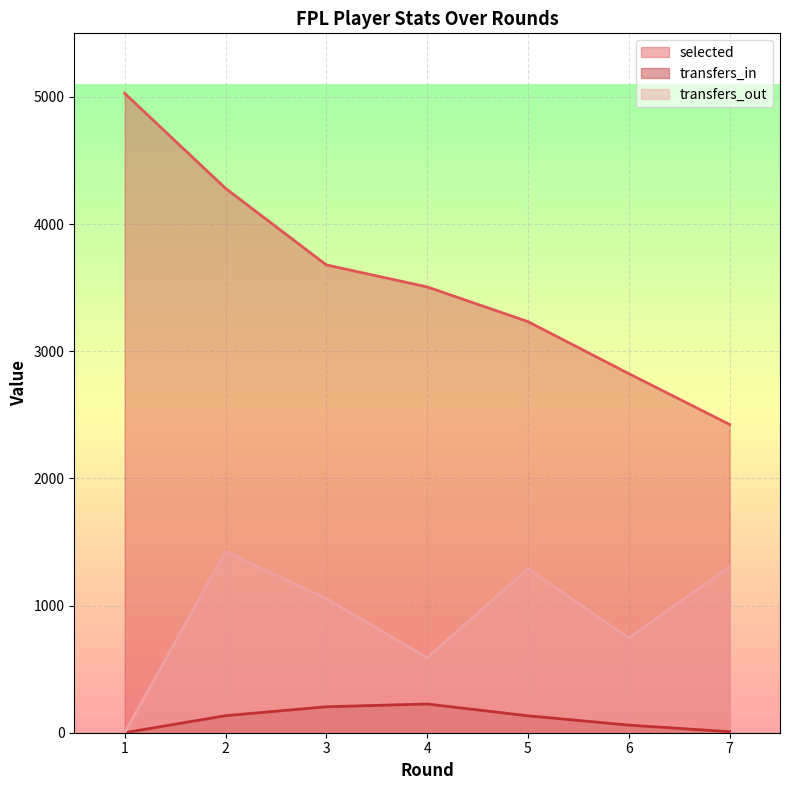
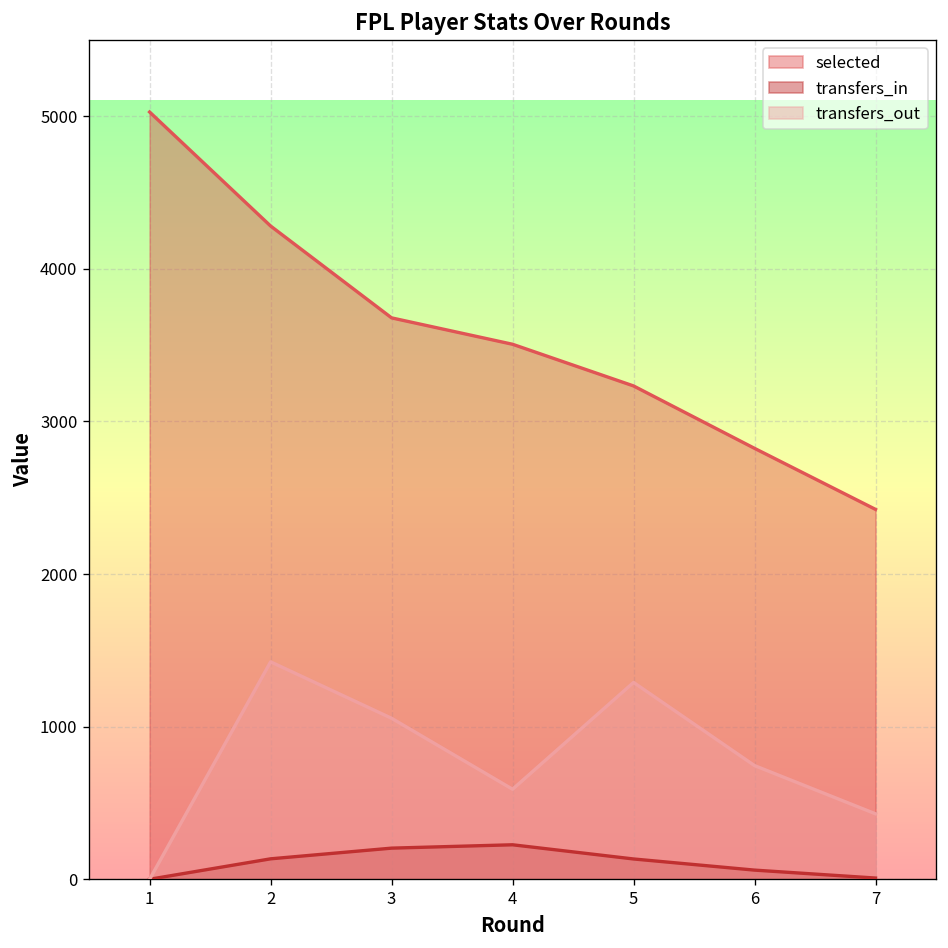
  {
    "transfers_out": {
      "2": 1430,
      "3": 1060,
      "4": 590,
      "5": 1290,
      "6": 750,
-     "7": 1310
+     "7": 430
    }
  }
